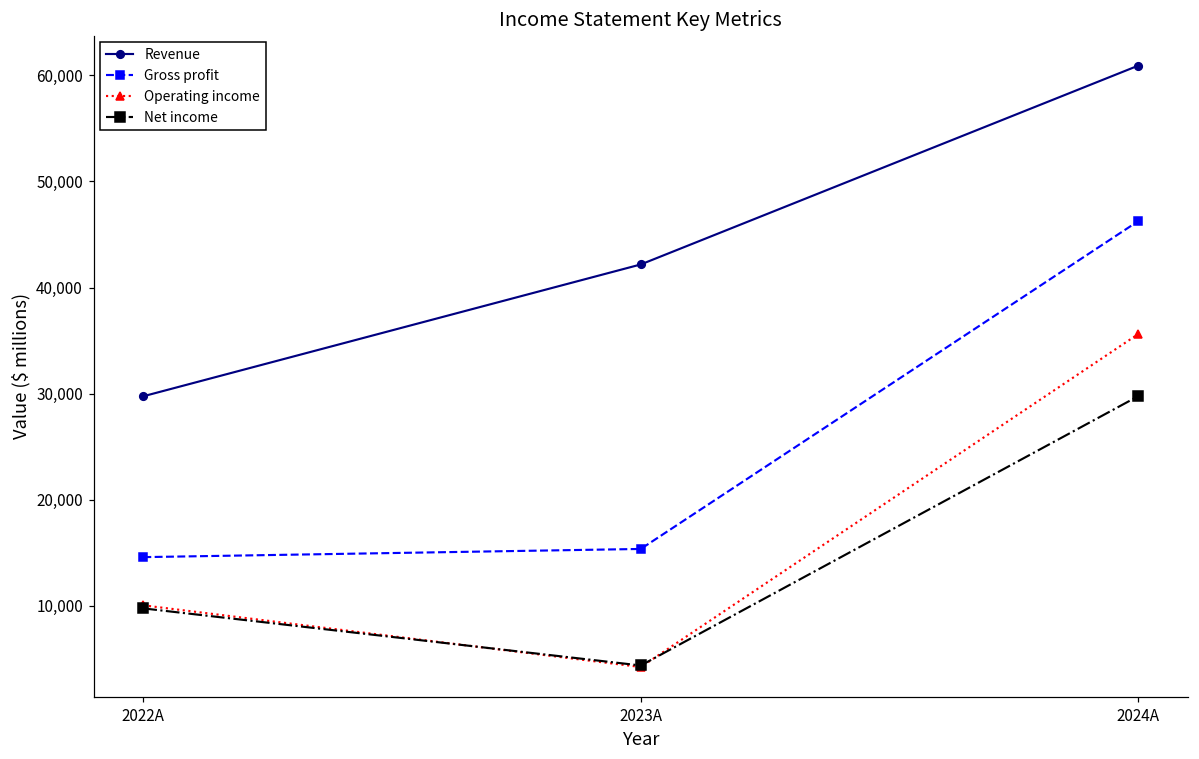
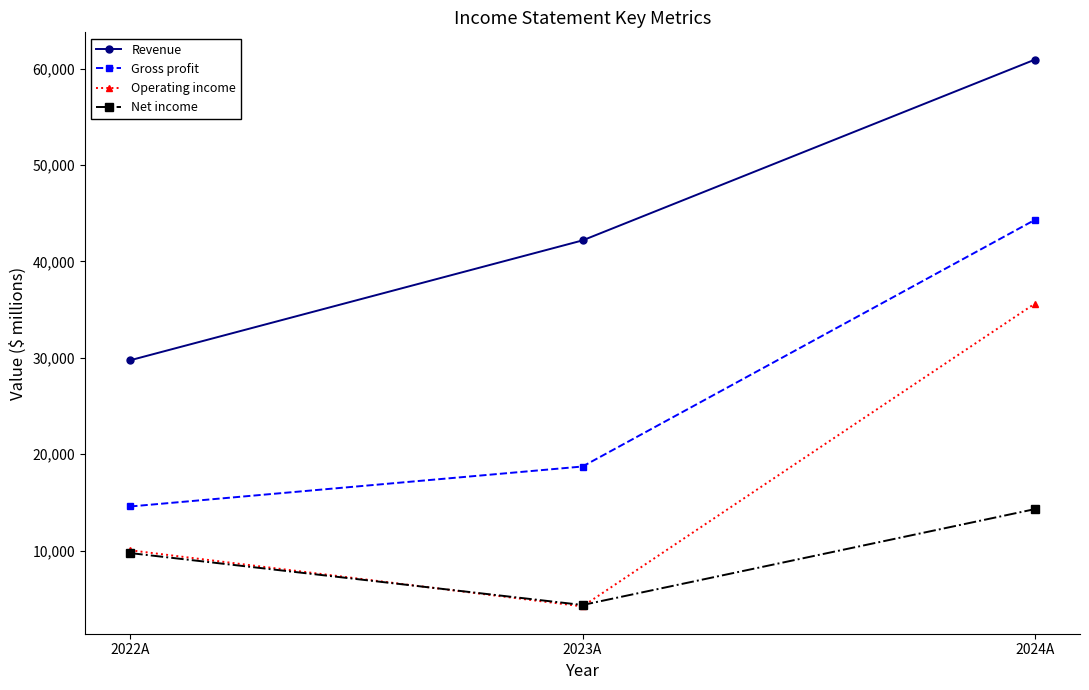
  {
    "Revenue": {
      "2022A": "30,000",
      "2023A": "42,000",
      "2024A": "61,000"
    },
    "Gross profit": {
      "2022A": "15,000",
-     "2023A": "15,000",
-     "2024A": "46,000"
+     "2023A": "19,000",
+     "2024A": "44,000"
    },
    "Operating income": {
      "2022A": "10,000",
      "2024A": "36,000"
    },
    "Net income": {
      "2022A": "10,000",
-     "2024A": "30,000"
+     "2024A": "14,000"
    }
  }
